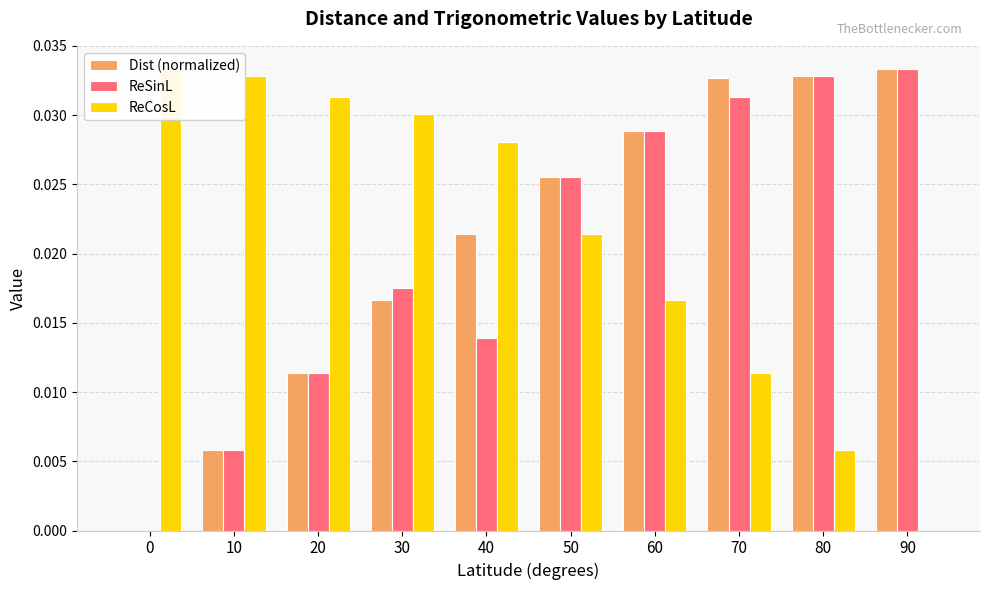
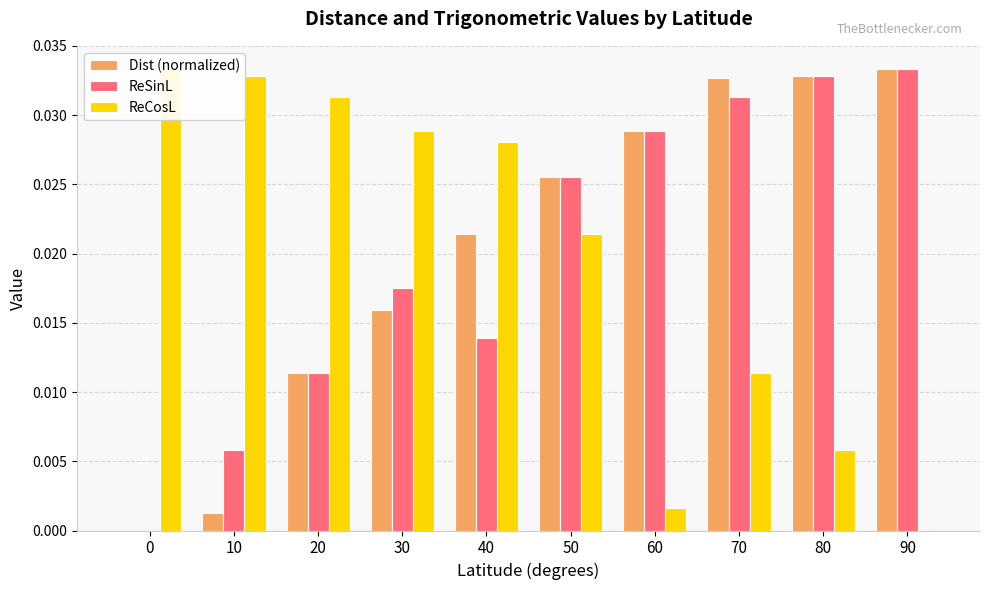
  {
    "Dist (normalized)": {
-     "10": 0.0058,
+     "10": 0.0013,
      "20": 0.0114,
-     "30": 0.0167,
+     "30": 0.0159,
      "40": 0.0214,
      "50": 0.0255,
      "60": 0.0289,
      "70": 0.0327,
      "80": 0.0328,
      "90": 0.0333
    },
    "ReSinL": {
      "0": 0.0000,
      "10": 0.0058,
      "20": 0.0114,
      "30": 0.0175,
      "40": 0.0139,
      "50": 0.0255,
      "60": 0.0289,
      "70": 0.0313,
      "80": 0.0328,
      "90": 0.0333
    },
    "ReCosL": {
      "10": 0.0328,
      "20": 0.0313,
-     "30": 0.0301,
+     "30": 0.0289,
      "40": 0.0281,
      "50": 0.0214,
-     "60": 0.0167,
+     "60": 0.0016,
      "70": 0.0114,
      "80": 0.0058
    }
  }
